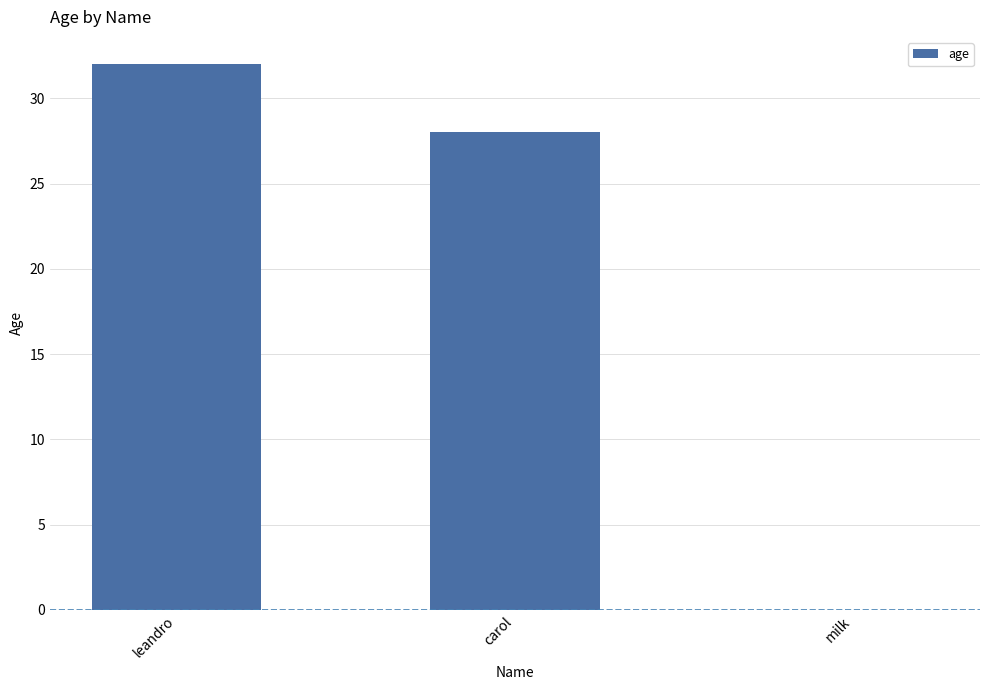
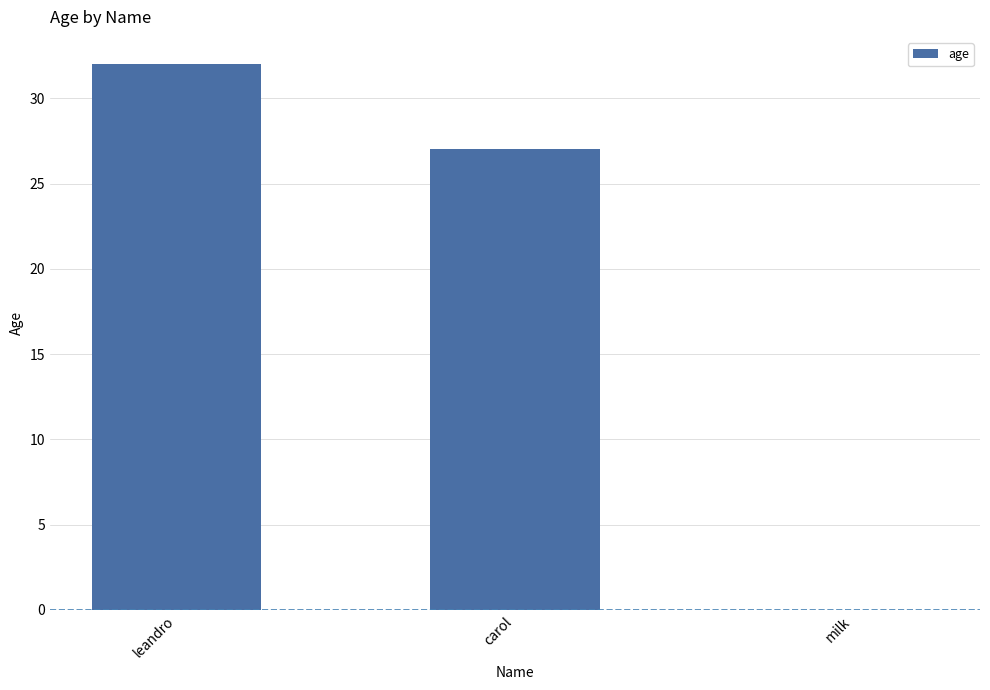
  {
    "leandro": 32,
-   "carol": 28,
+   "carol": 27,
    "milk": 0
  }
